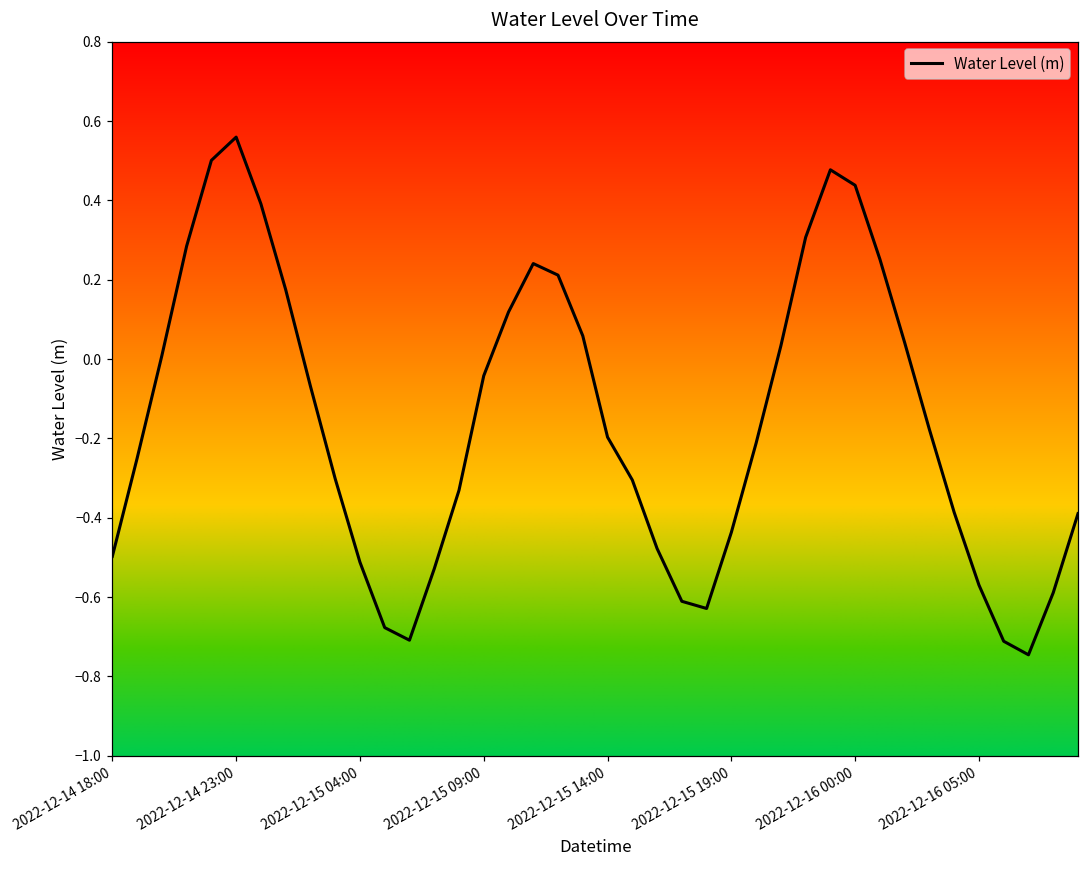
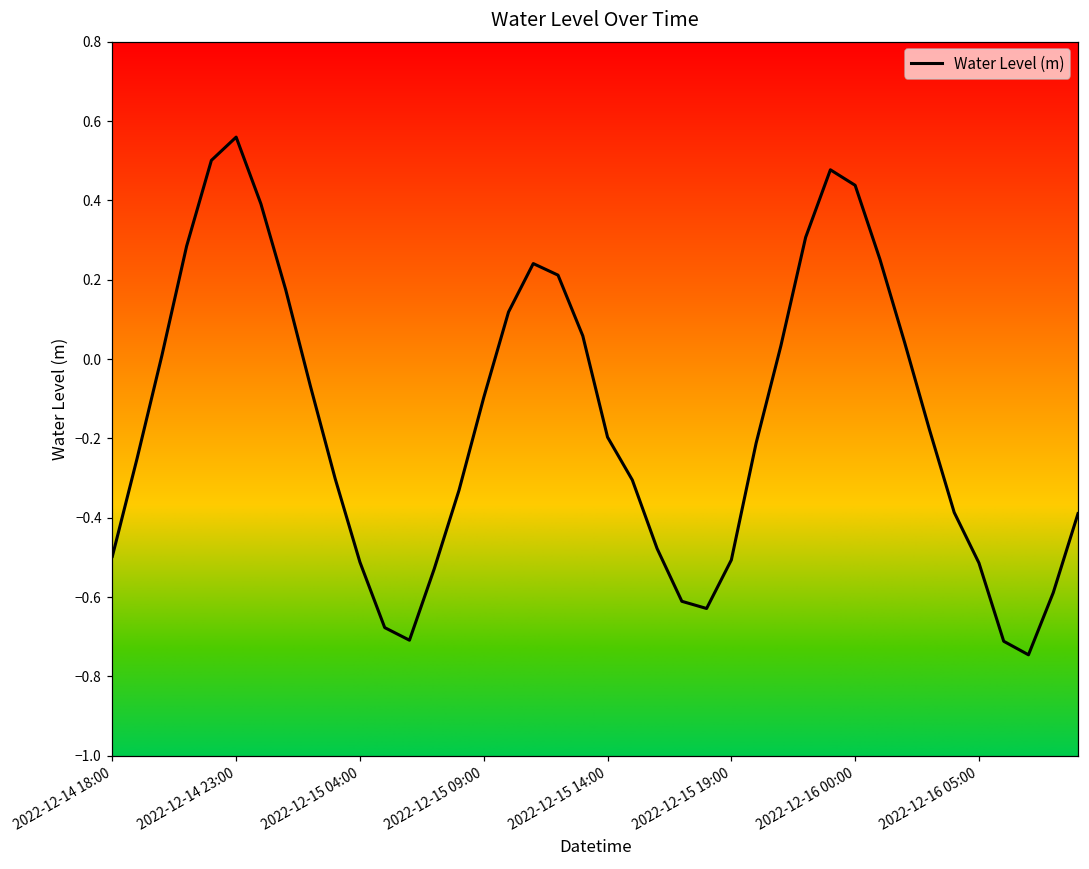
  {
    "2022-12-14 18:00": -0.50,
    "2022-12-14 23:00": 0.56,
    "2022-12-15 04:00": -0.51,
-   "2022-12-15 09:00": -0.04,
+   "2022-12-15 09:00": -0.10,
    "2022-12-15 14:00": -0.20,
-   "2022-12-15 19:00": -0.44,
+   "2022-12-15 19:00": -0.51,
    "2022-12-16 00:00": 0.44,
-   "2022-12-16 05:00": -0.57
+   "2022-12-16 05:00": -0.51
  }
